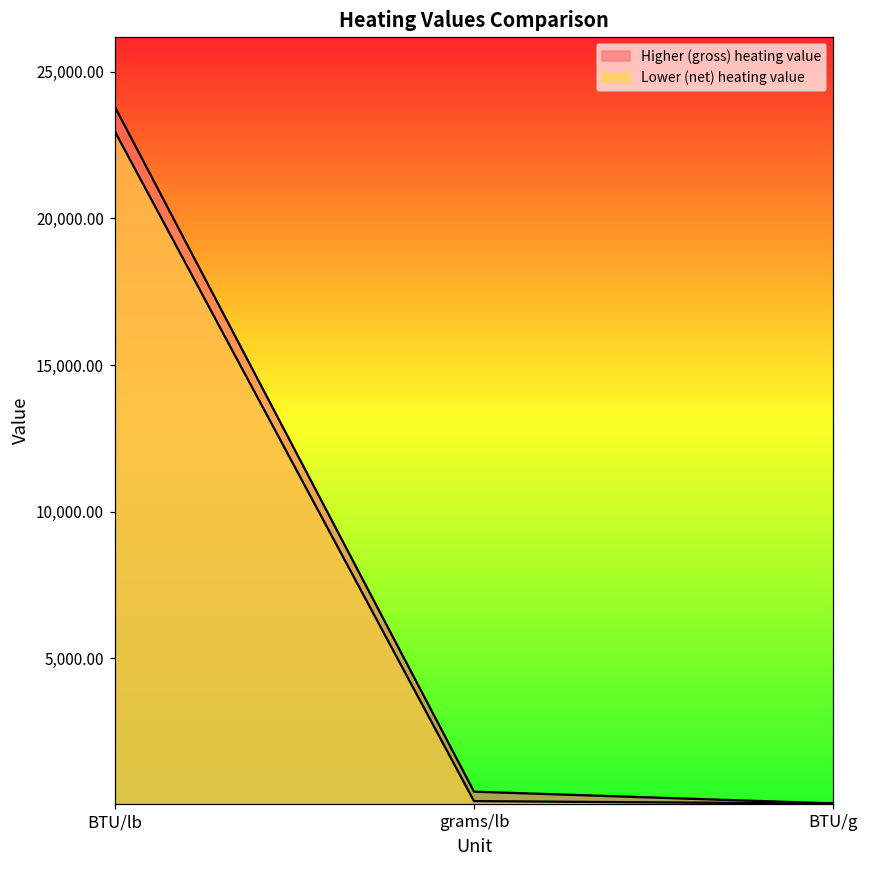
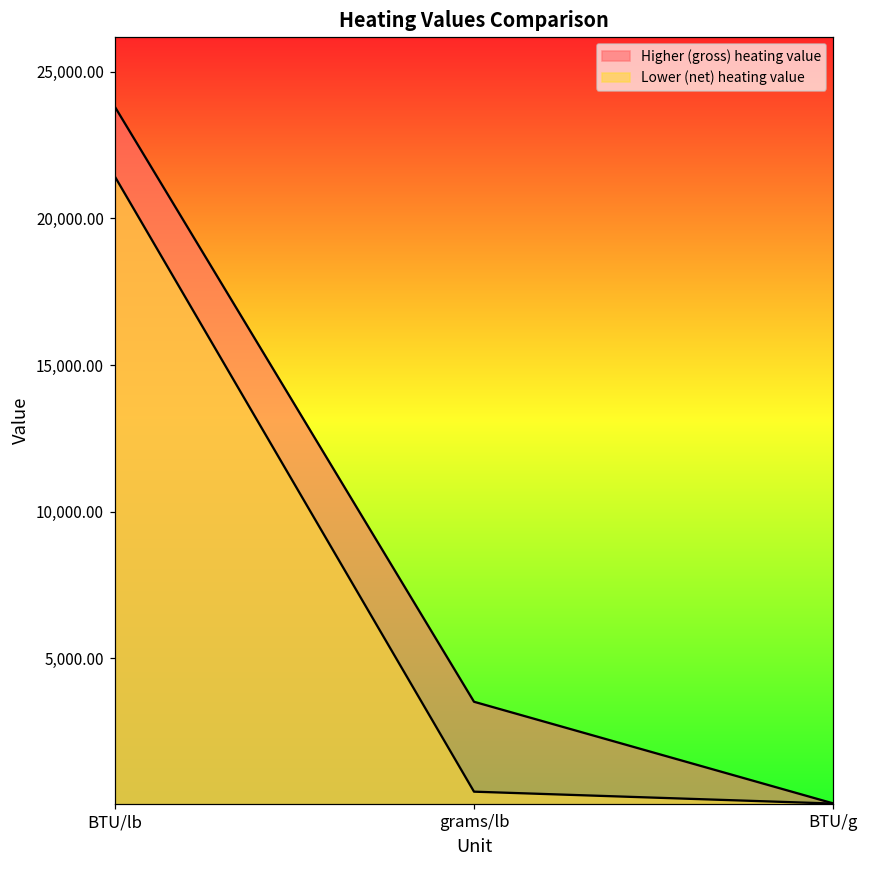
  {
    "Higher (gross) heating value": {
      "BTU/lb": "23,800",
-     "grams/lb": "500"
+     "grams/lb": "3,500"
    },
    "Lower (net) heating value": {
-     "BTU/lb": "23,000",
-     "grams/lb": "100"
+     "BTU/lb": "21,400",
+     "grams/lb": "500"
    }
  }
